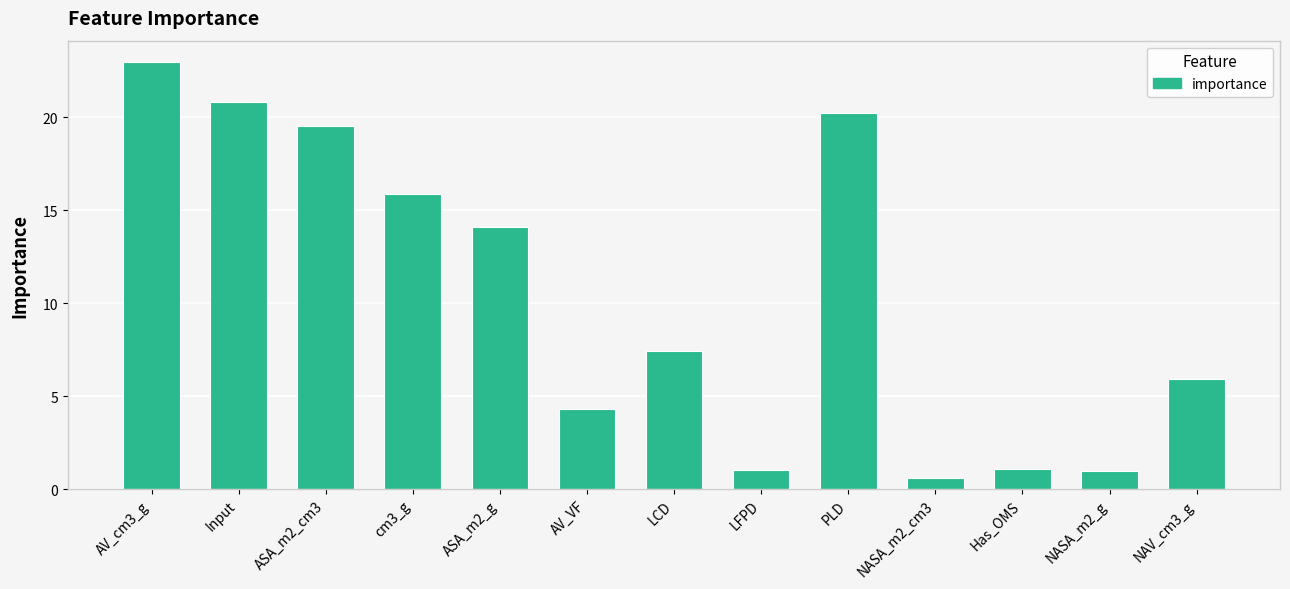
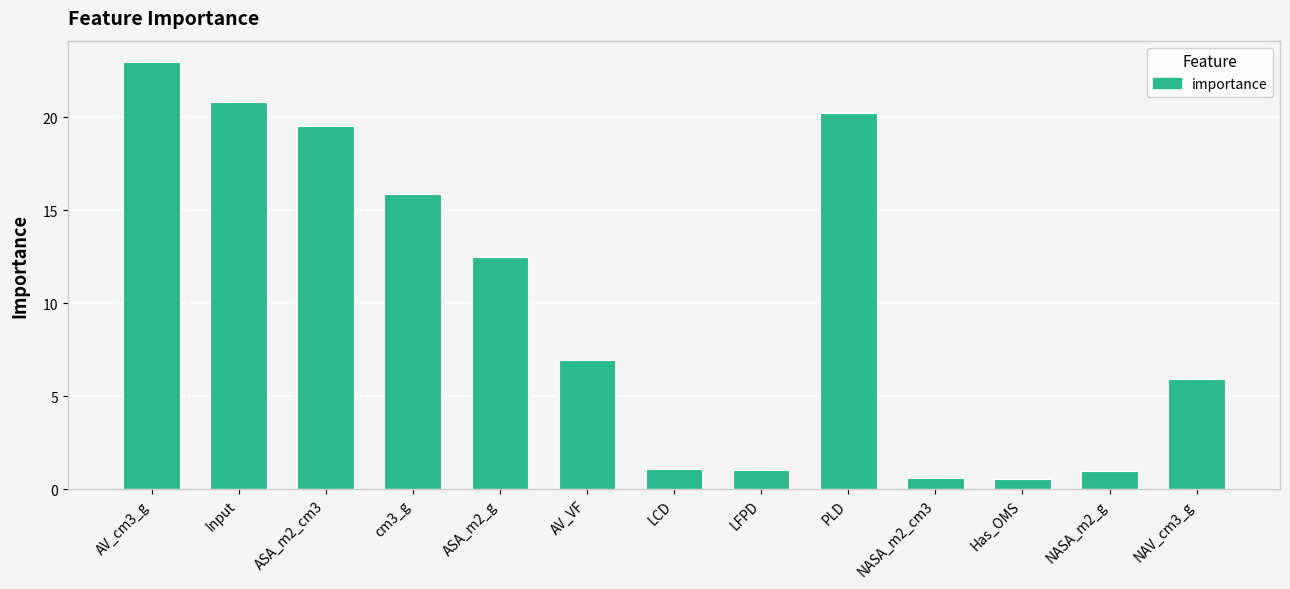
  {
    "AV_cm3_g": 23.0,
    "Input": 20.8,
    "ASA_m2_cm3": 19.5,
    "cm3_g": 15.9,
-   "ASA_m2_g": 14.1,
-   "AV_VF": 4.3,
-   "LCD": 7.4,
+   "ASA_m2_g": 12.5,
+   "AV_VF": 6.9,
+   "LCD": 1.1,
    "LFPD": 1.0,
    "PLD": 20.2,
    "NASA_m2_cm3": 0.6,
-   "Has_OMS": 1.1,
+   "Has_OMS": 0.6,
    "NASA_m2_g": 1.0,
    "NAV_cm3_g": 5.9
  }
